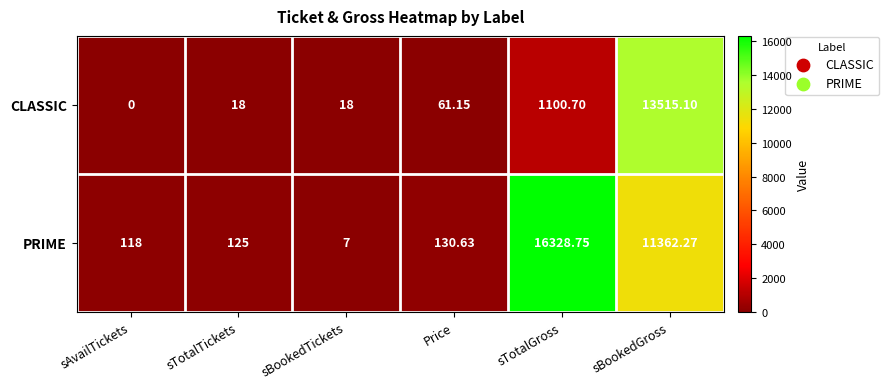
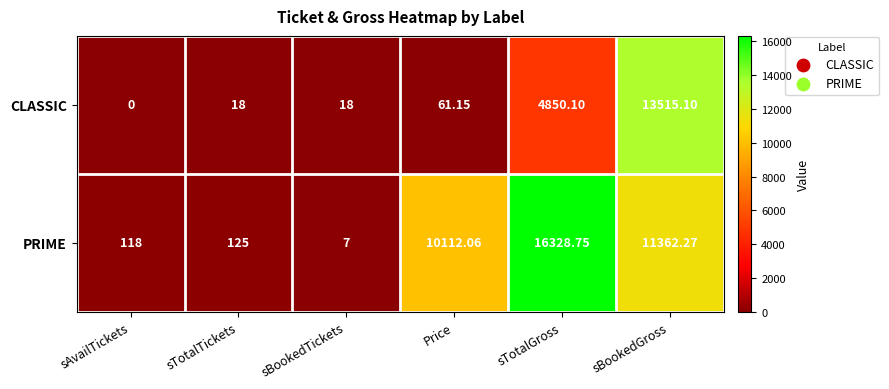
  {
    "CLASSIC": {
      "sAvailTickets": 0,
      "sTotalTickets": 18,
      "sBookedTickets": 18,
      "Price": 61.15,
-     "sTotalGross": 1100.70,
+     "sTotalGross": 4850.10,
      "sBookedGross": 13515.10
    },
    "PRIME": {
      "sAvailTickets": 118,
      "sTotalTickets": 125,
      "sBookedTickets": 7,
-     "Price": 130.63,
+     "Price": 10112.06,
      "sTotalGross": 16328.75,
      "sBookedGross": 11362.27
    }
  }
